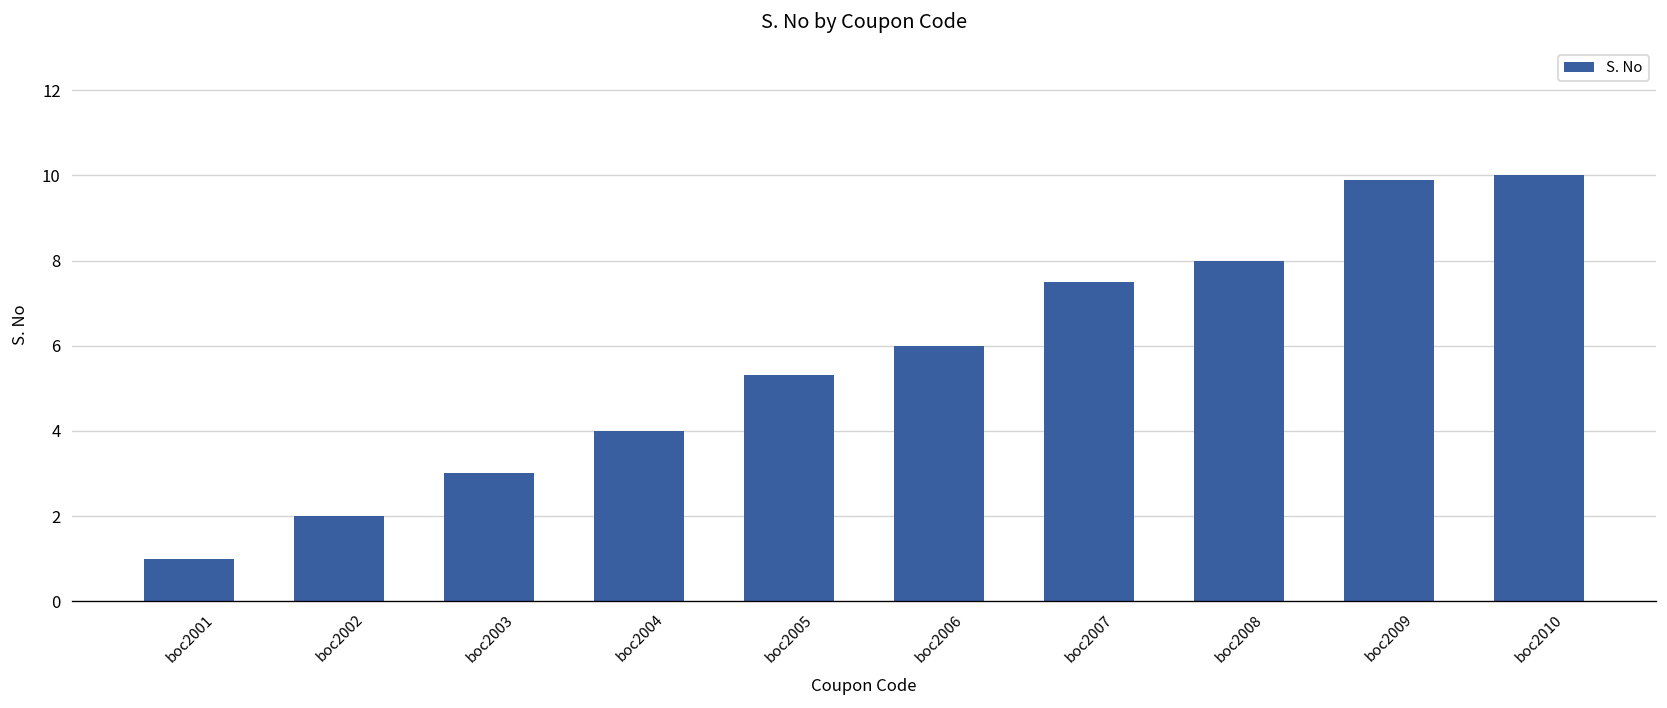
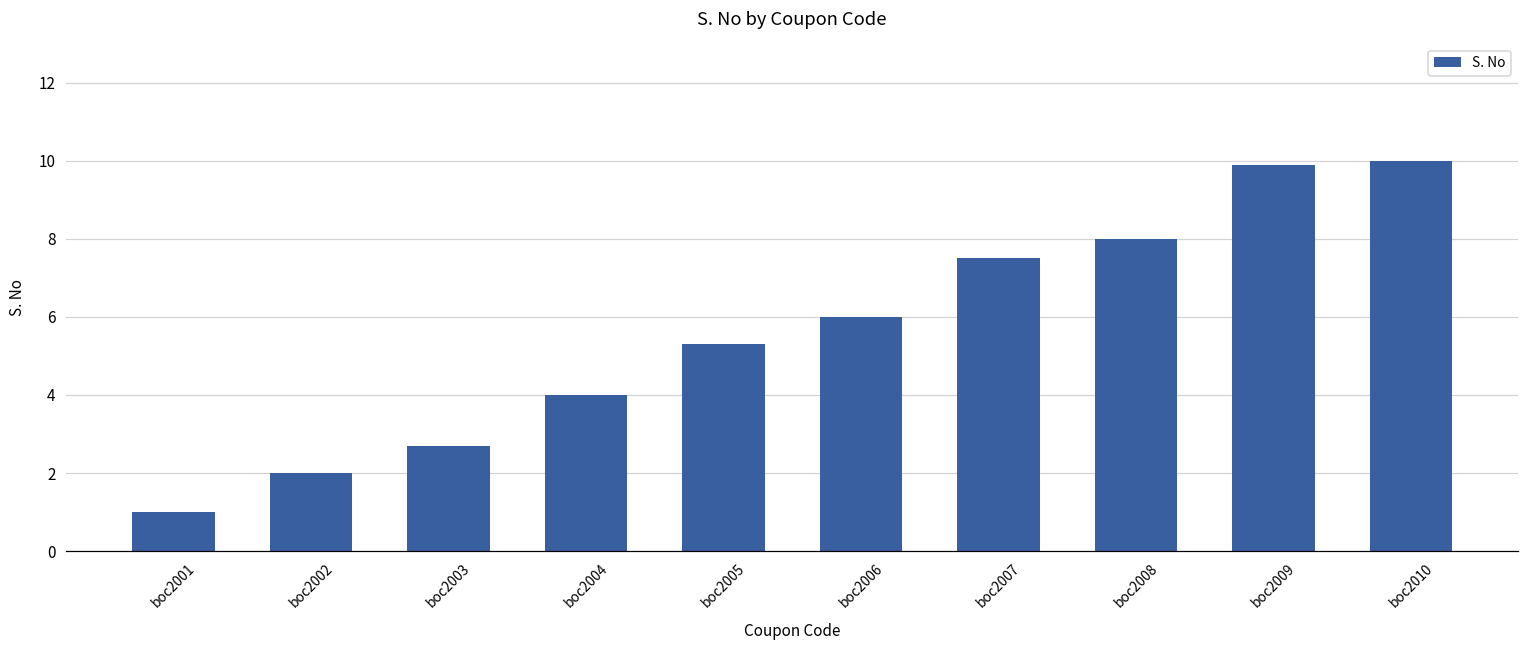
  {
    "boc2001": 1.0,
    "boc2002": 2.0,
-   "boc2003": 3.0,
+   "boc2003": 2.7,
    "boc2004": 4.0,
    "boc2005": 5.3,
    "boc2006": 6.0,
    "boc2007": 7.5,
    "boc2008": 8.0,
    "boc2009": 9.9,
    "boc2010": 10.0
  }
